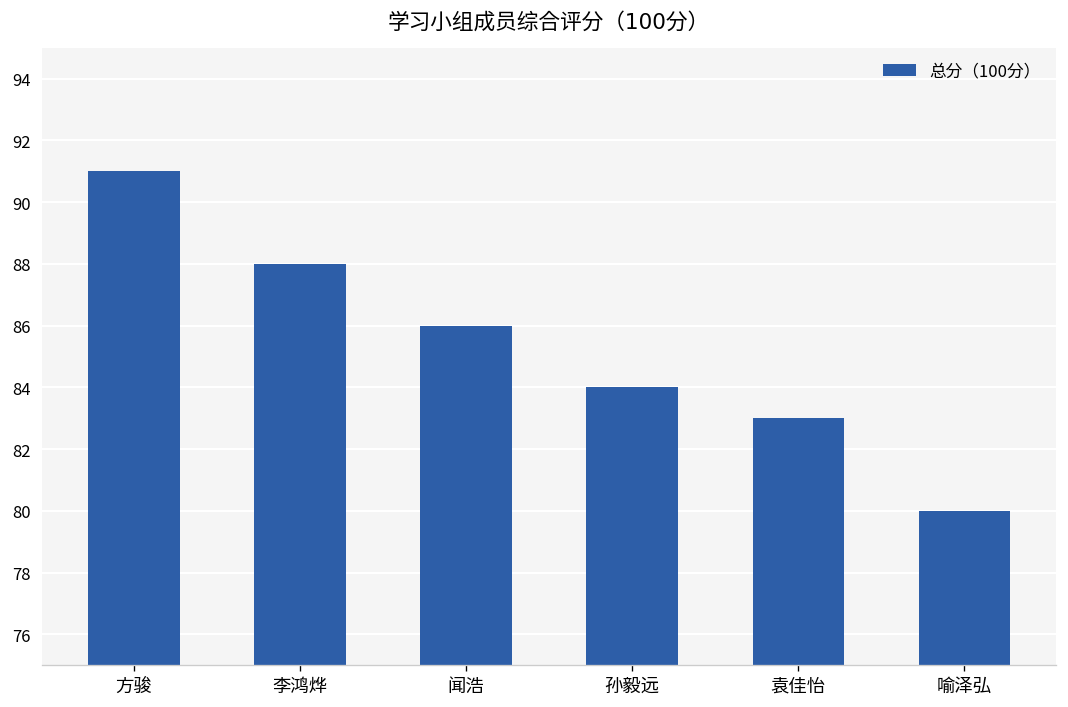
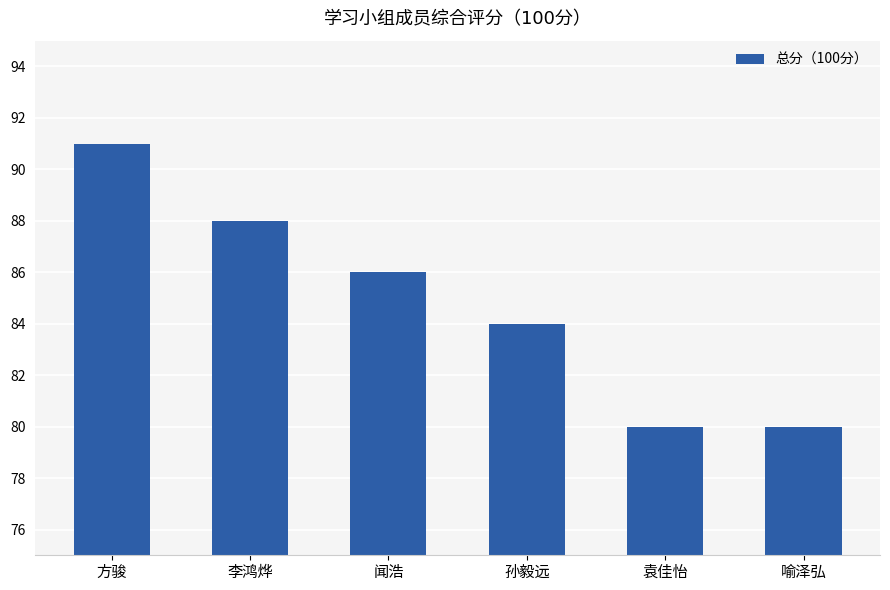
  {
    "方骏": 91,
    "李鸿烨": 88,
    "闻浩": 86,
    "孙毅远": 84,
-   "袁佳怡": 83,
+   "袁佳怡": 80,
    "喻泽弘": 80
  }
